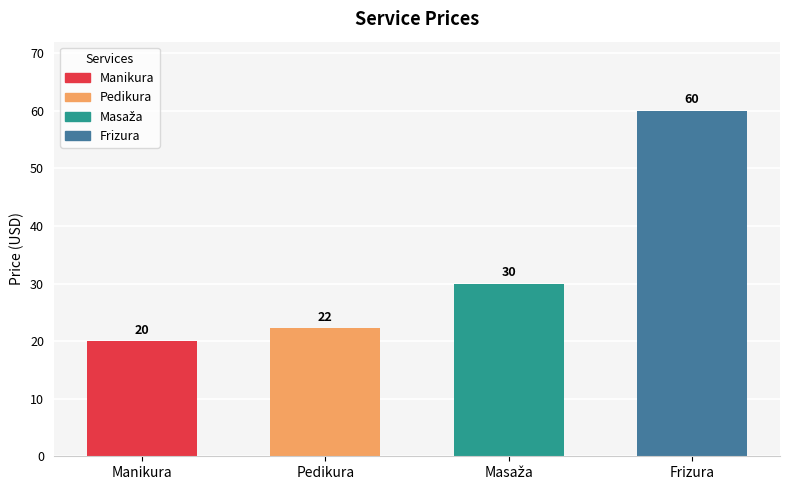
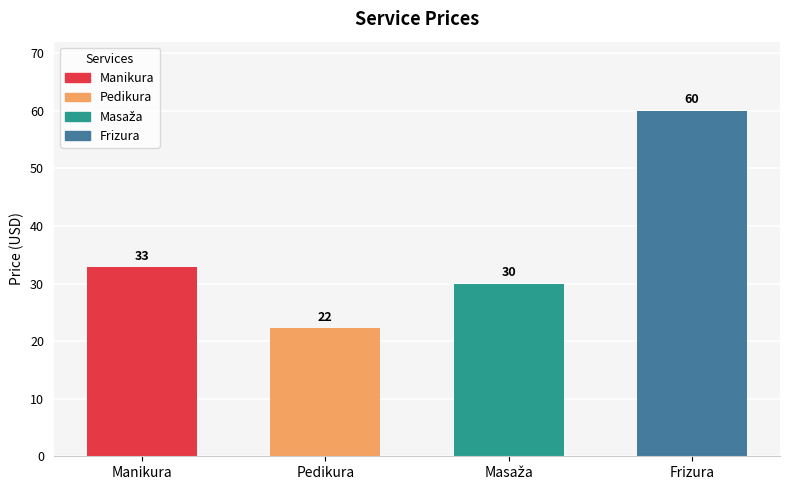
  {
-   "Manikura": 20,
+   "Manikura": 33,
    "Pedikura": 22,
    "Masaža": 30,
    "Frizura": 60
  }
